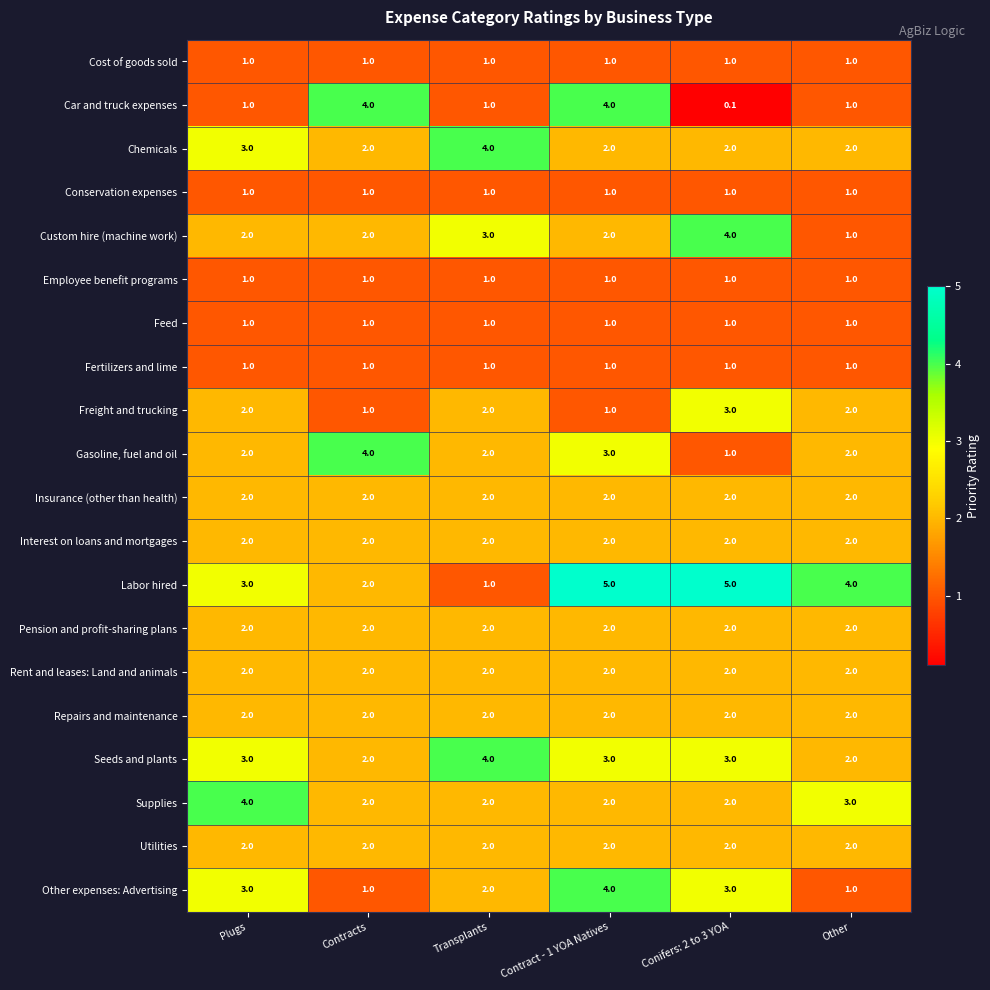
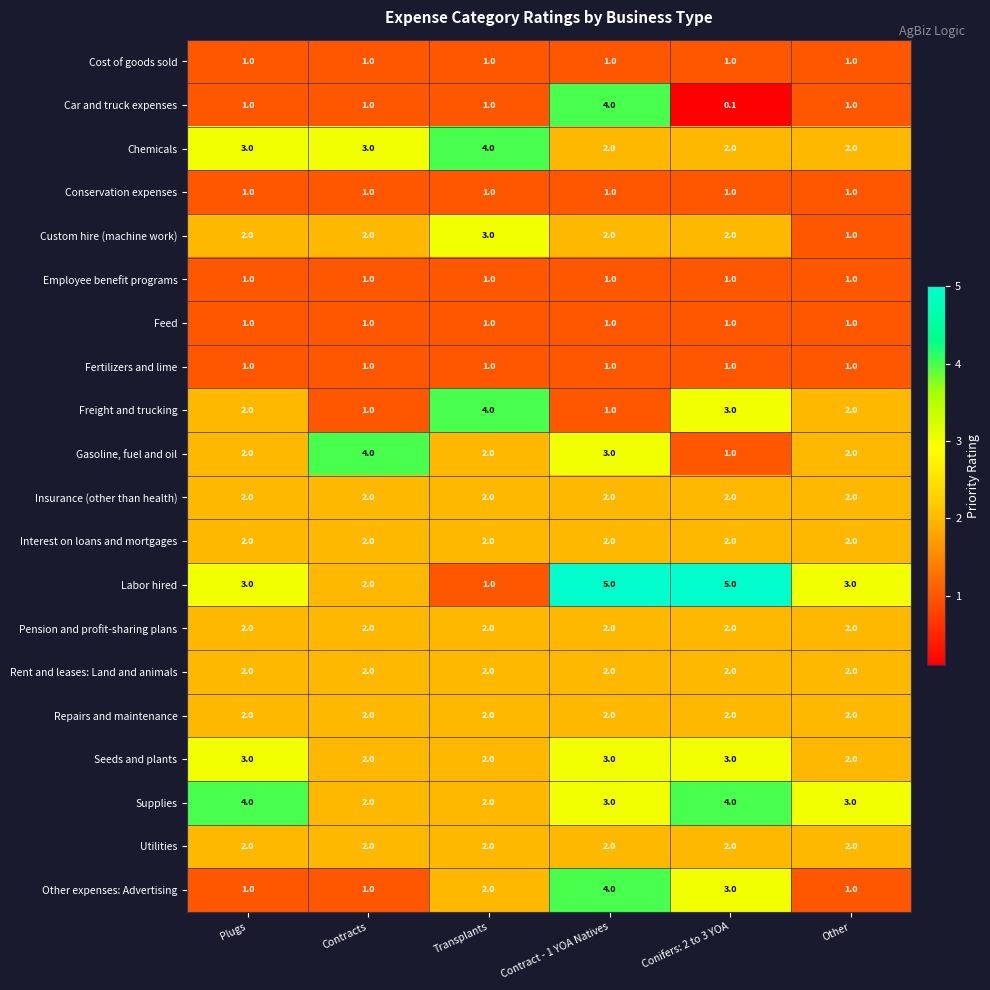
  {
    "Cost of goods sold": {
      "Plugs": 1.0,
      "Contracts": 1.0,
      "Transplants": 1.0,
      "Contract - 1 YOA Natives": 1.0,
      "Conifers: 2 to 3 YOA": 1.0,
      "Other": 1.0
    },
    "Car and truck expenses": {
      "Plugs": 1.0,
-     "Contracts": 4.0,
+     "Contracts": 1.0,
      "Transplants": 1.0,
      "Contract - 1 YOA Natives": 4.0,
      "Conifers: 2 to 3 YOA": 0.1,
      "Other": 1.0
    },
    "Chemicals": {
      "Plugs": 3.0,
-     "Contracts": 2.0,
+     "Contracts": 3.0,
      "Transplants": 4.0,
      "Contract - 1 YOA Natives": 2.0,
      "Conifers: 2 to 3 YOA": 2.0,
      "Other": 2.0
    },
    "Conservation expenses": {
      "Plugs": 1.0,
      "Contracts": 1.0,
      "Transplants": 1.0,
      "Contract - 1 YOA Natives": 1.0,
      "Conifers: 2 to 3 YOA": 1.0,
      "Other": 1.0
    },
    "Custom hire (machine work)": {
      "Plugs": 2.0,
      "Contracts": 2.0,
      "Transplants": 3.0,
      "Contract - 1 YOA Natives": 2.0,
-     "Conifers: 2 to 3 YOA": 4.0,
+     "Conifers: 2 to 3 YOA": 2.0,
      "Other": 1.0
    },
    "Employee benefit programs": {
      "Plugs": 1.0,
      "Contracts": 1.0,
      "Transplants": 1.0,
      "Contract - 1 YOA Natives": 1.0,
      "Conifers: 2 to 3 YOA": 1.0,
      "Other": 1.0
    },
    "Feed": {
      "Plugs": 1.0,
      "Contracts": 1.0,
      "Transplants": 1.0,
      "Contract - 1 YOA Natives": 1.0,
      "Conifers: 2 to 3 YOA": 1.0,
      "Other": 1.0
    },
    "Fertilizers and lime": {
      "Plugs": 1.0,
      "Contracts": 1.0,
      "Transplants": 1.0,
      "Contract - 1 YOA Natives": 1.0,
      "Conifers: 2 to 3 YOA": 1.0,
      "Other": 1.0
    },
    "Freight and trucking": {
      "Plugs": 2.0,
      "Contracts": 1.0,
-     "Transplants": 2.0,
+     "Transplants": 4.0,
      "Contract - 1 YOA Natives": 1.0,
      "Conifers: 2 to 3 YOA": 3.0,
      "Other": 2.0
    },
    "Gasoline, fuel and oil": {
      "Plugs": 2.0,
      "Contracts": 4.0,
      "Transplants": 2.0,
      "Contract - 1 YOA Natives": 3.0,
      "Conifers: 2 to 3 YOA": 1.0,
      "Other": 2.0
    },
    "Insurance (other than health)": {
      "Plugs": 2.0,
      "Contracts": 2.0,
      "Transplants": 2.0,
      "Contract - 1 YOA Natives": 2.0,
      "Conifers: 2 to 3 YOA": 2.0,
      "Other": 2.0
    },
    "Interest on loans and mortgages": {
      "Plugs": 2.0,
      "Contracts": 2.0,
      "Transplants": 2.0,
      "Contract - 1 YOA Natives": 2.0,
      "Conifers: 2 to 3 YOA": 2.0,
      "Other": 2.0
    },
    "Labor hired": {
      "Plugs": 3.0,
      "Contracts": 2.0,
      "Transplants": 1.0,
      "Contract - 1 YOA Natives": 5.0,
      "Conifers: 2 to 3 YOA": 5.0,
-     "Other": 4.0
+     "Other": 3.0
    },
    "Pension and profit-sharing plans": {
      "Plugs": 2.0,
      "Contracts": 2.0,
      "Transplants": 2.0,
      "Contract - 1 YOA Natives": 2.0,
      "Conifers: 2 to 3 YOA": 2.0,
      "Other": 2.0
    },
    "Rent and leases: Land and animals": {
      "Plugs": 2.0,
      "Contracts": 2.0,
      "Transplants": 2.0,
      "Contract - 1 YOA Natives": 2.0,
      "Conifers: 2 to 3 YOA": 2.0,
      "Other": 2.0
    },
    "Repairs and maintenance": {
      "Plugs": 2.0,
      "Contracts": 2.0,
      "Transplants": 2.0,
      "Contract - 1 YOA Natives": 2.0,
      "Conifers: 2 to 3 YOA": 2.0,
      "Other": 2.0
    },
    "Seeds and plants": {
      "Plugs": 3.0,
      "Contracts": 2.0,
-     "Transplants": 4.0,
+     "Transplants": 2.0,
      "Contract - 1 YOA Natives": 3.0,
      "Conifers: 2 to 3 YOA": 3.0,
      "Other": 2.0
    },
    "Supplies": {
      "Plugs": 4.0,
      "Contracts": 2.0,
      "Transplants": 2.0,
-     "Contract - 1 YOA Natives": 2.0,
-     "Conifers: 2 to 3 YOA": 2.0,
+     "Contract - 1 YOA Natives": 3.0,
+     "Conifers: 2 to 3 YOA": 4.0,
      "Other": 3.0
    },
    "Utilities": {
      "Plugs": 2.0,
      "Contracts": 2.0,
      "Transplants": 2.0,
      "Contract - 1 YOA Natives": 2.0,
      "Conifers: 2 to 3 YOA": 2.0,
      "Other": 2.0
    },
    "Other expenses: Advertising": {
-     "Plugs": 3.0,
+     "Plugs": 1.0,
      "Contracts": 1.0,
      "Transplants": 2.0,
      "Contract - 1 YOA Natives": 4.0,
      "Conifers: 2 to 3 YOA": 3.0,
      "Other": 1.0
    }
  }
